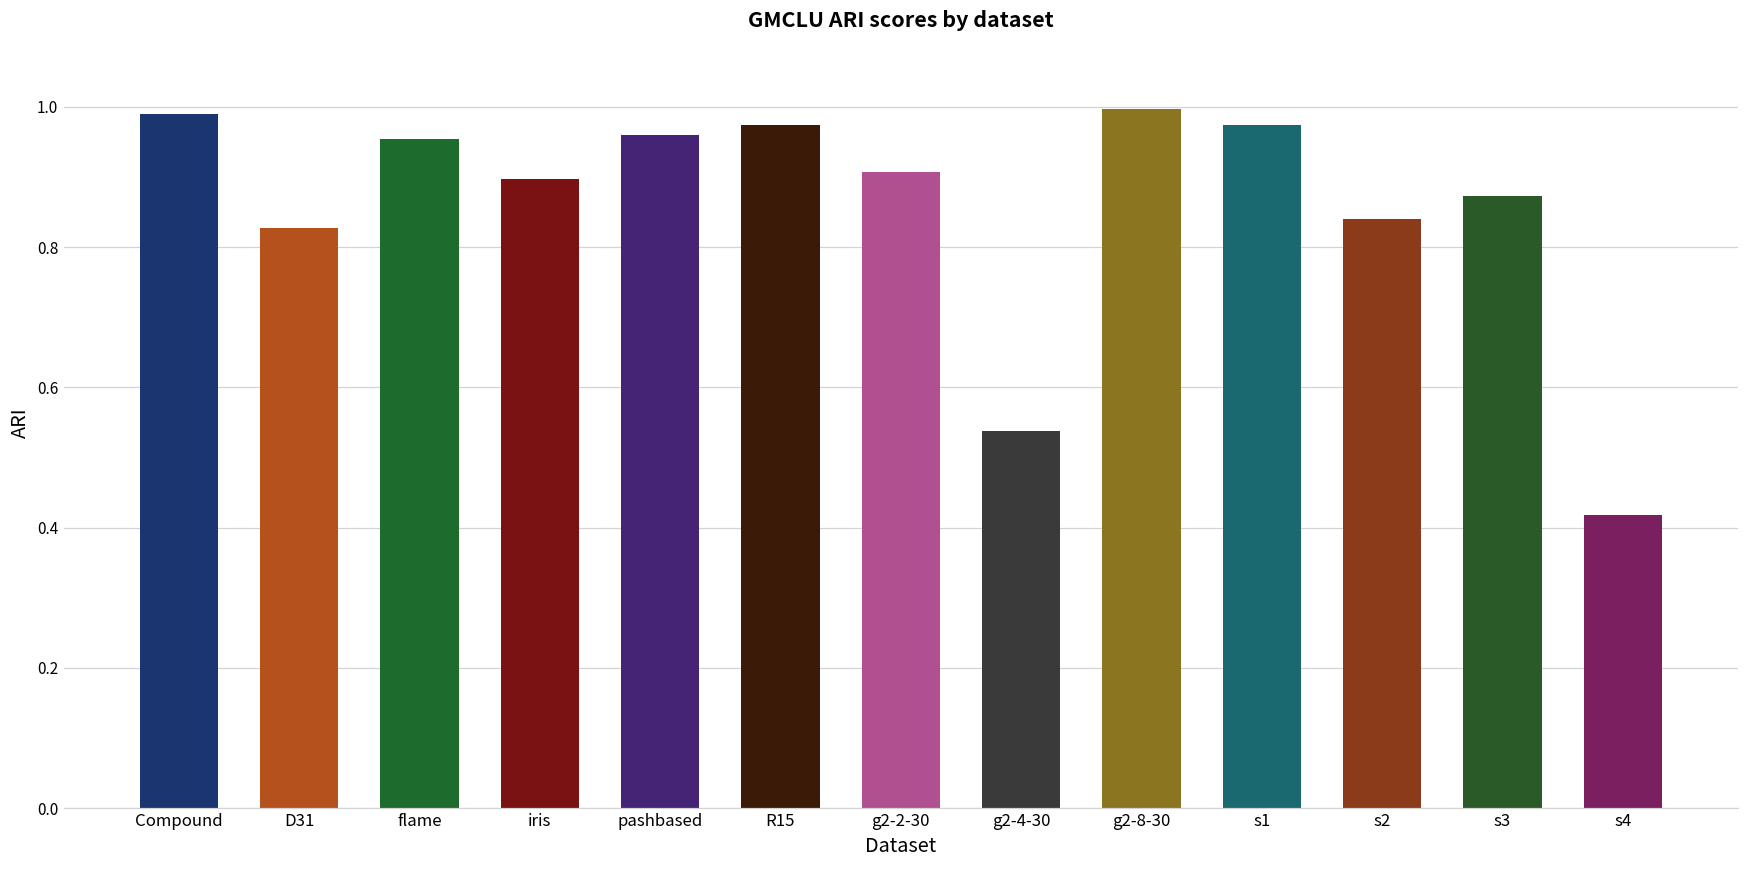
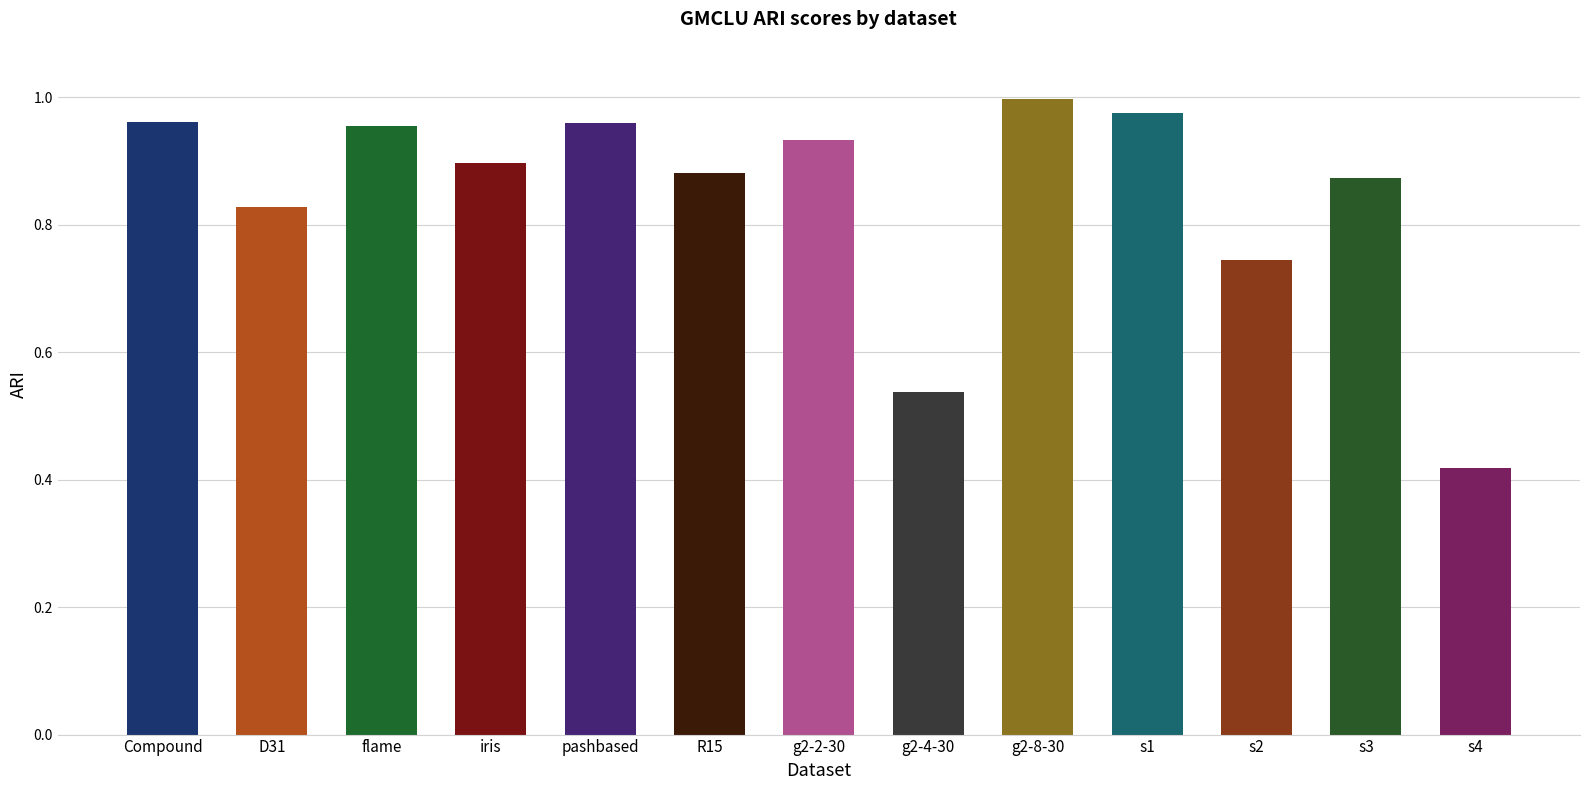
  {
-   "Compound": 0.99,
+   "Compound": 0.96,
    "D31": 0.83,
    "flame": 0.95,
    "iris": 0.90,
    "pashbased": 0.96,
-   "R15": 0.97,
-   "g2-2-30": 0.91,
+   "R15": 0.88,
+   "g2-2-30": 0.93,
    "g2-4-30": 0.54,
    "g2-8-30": 1.00,
    "s1": 0.97,
-   "s2": 0.84,
+   "s2": 0.74,
    "s3": 0.87,
    "s4": 0.42
  }
